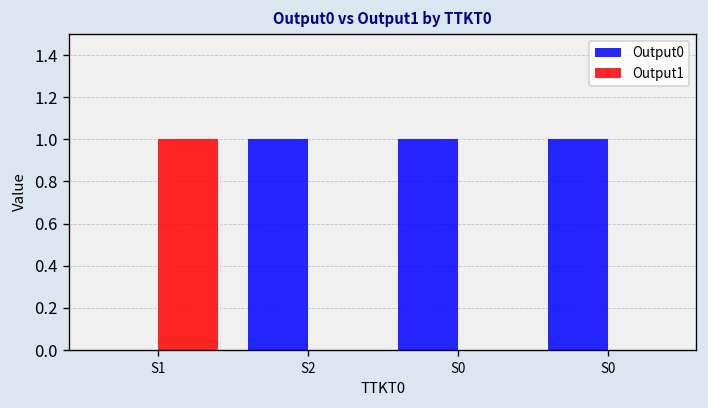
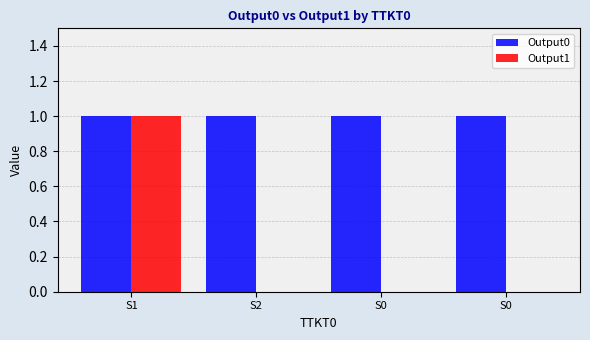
  {
    "Output0": {
-     "S1": 0,
+     "S1": 1,
      "S2": 1
    },
    "Output1": {
      "S1": 1,
      "S2": 0
    }
  }
